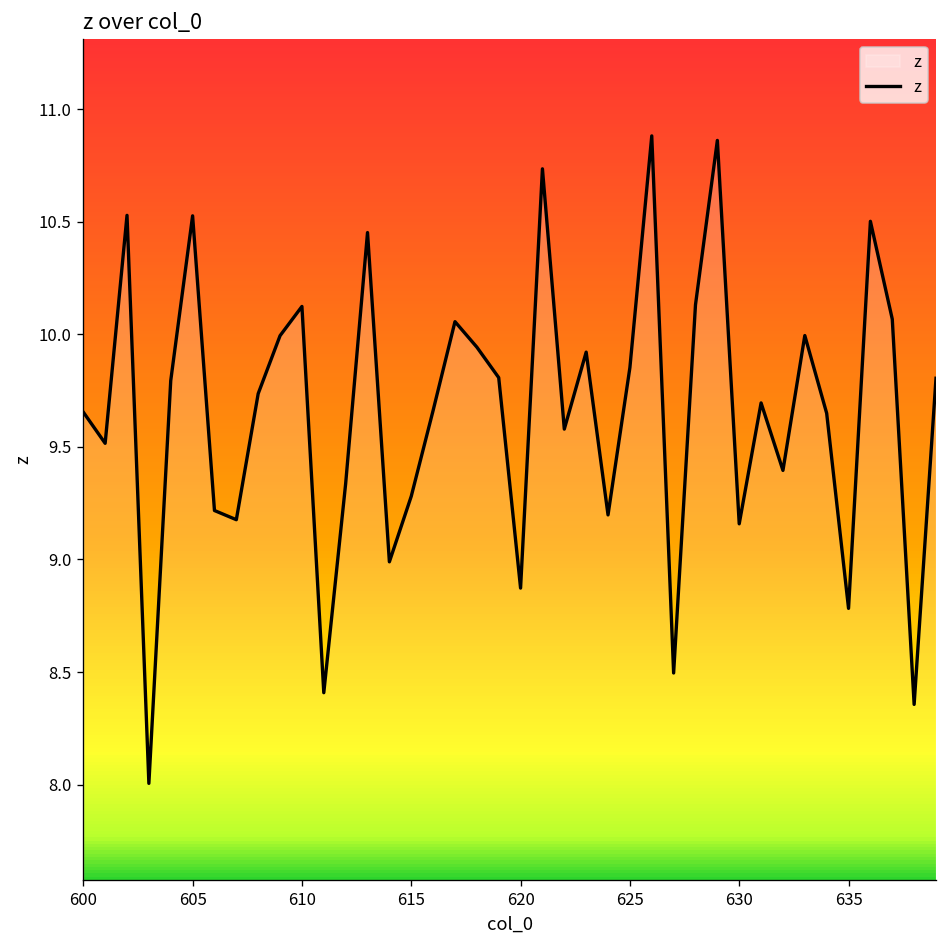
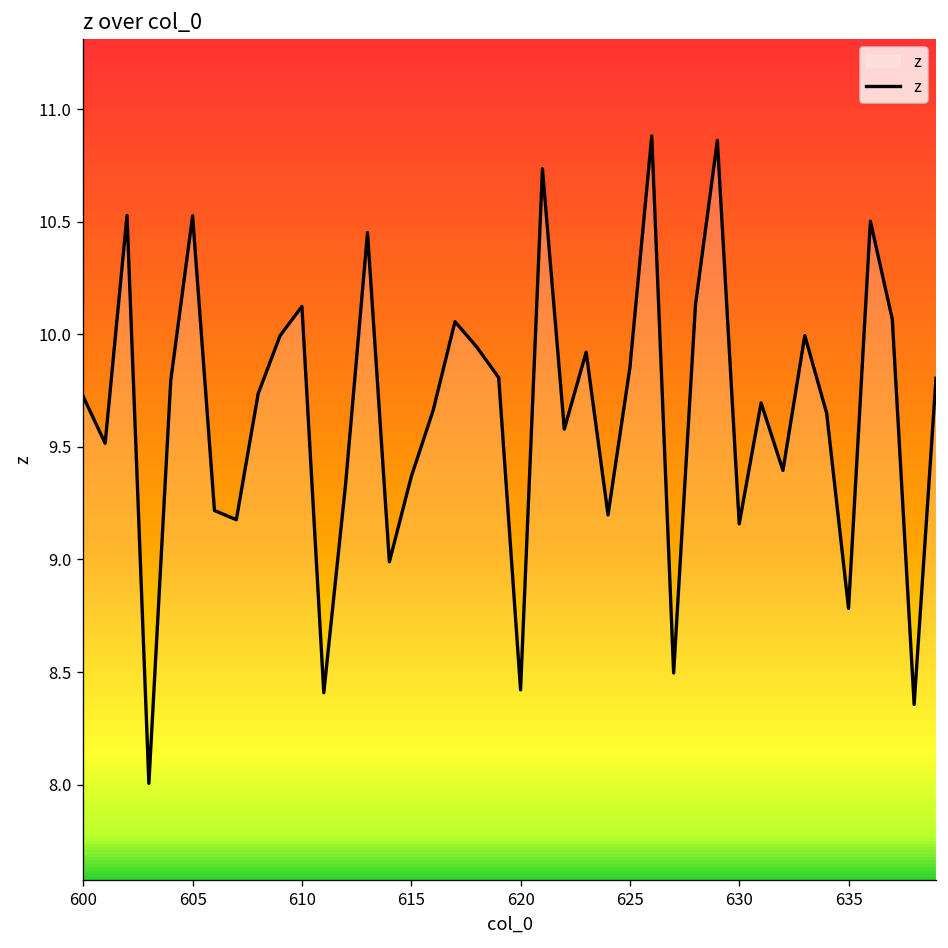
  {
-   "600": 9.65,
+   "600": 9.72,
    "605": 10.53,
    "610": 10.12,
-   "615": 9.28,
-   "620": 8.87,
+   "615": 9.37,
+   "620": 8.42,
    "625": 9.85,
    "630": 9.16,
    "635": 8.78
  }
